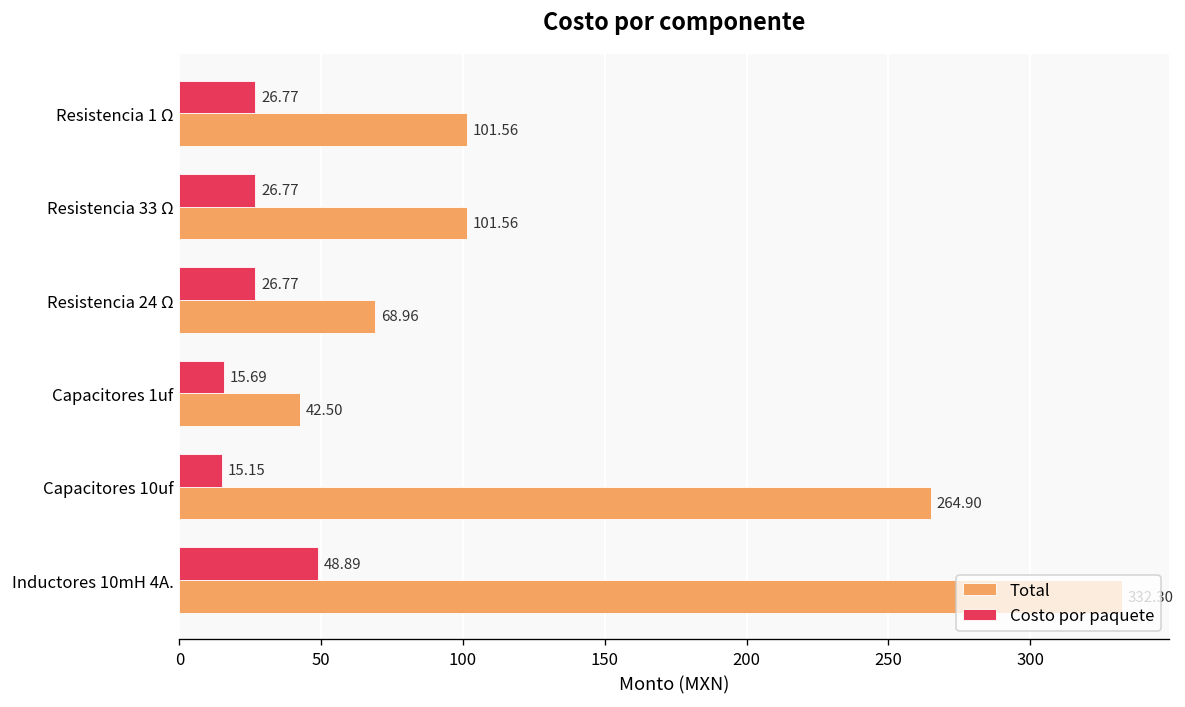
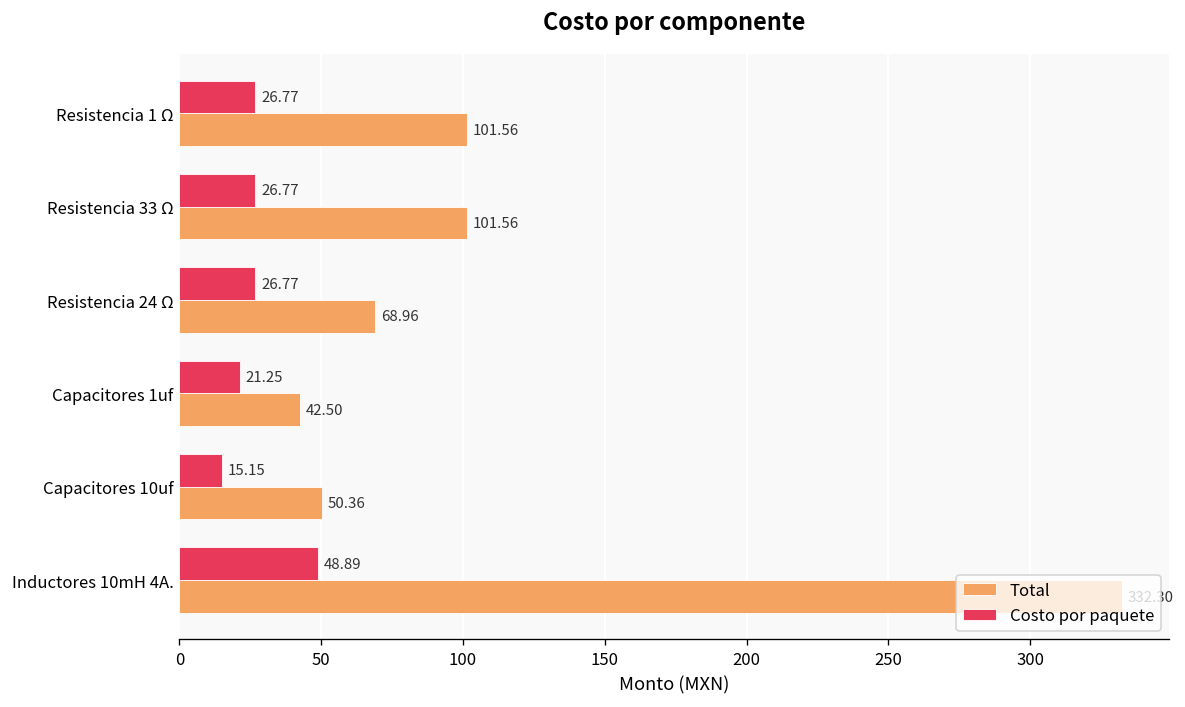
  {
    "Total": {
      "Resistencia 1 Ω": 101.56,
      "Resistencia 33 Ω": 101.56,
      "Resistencia 24 Ω": 68.96,
      "Capacitores 1uf": 42.50,
-     "Capacitores 10uf": 264.90
+     "Capacitores 10uf": 50.36
    },
    "Costo por paquete": {
      "Resistencia 1 Ω": 26.77,
      "Resistencia 33 Ω": 26.77,
      "Resistencia 24 Ω": 26.77,
-     "Capacitores 1uf": 15.69,
+     "Capacitores 1uf": 21.25,
      "Capacitores 10uf": 15.15,
      "Inductores 10mH 4A.": 48.89
    }
  }
